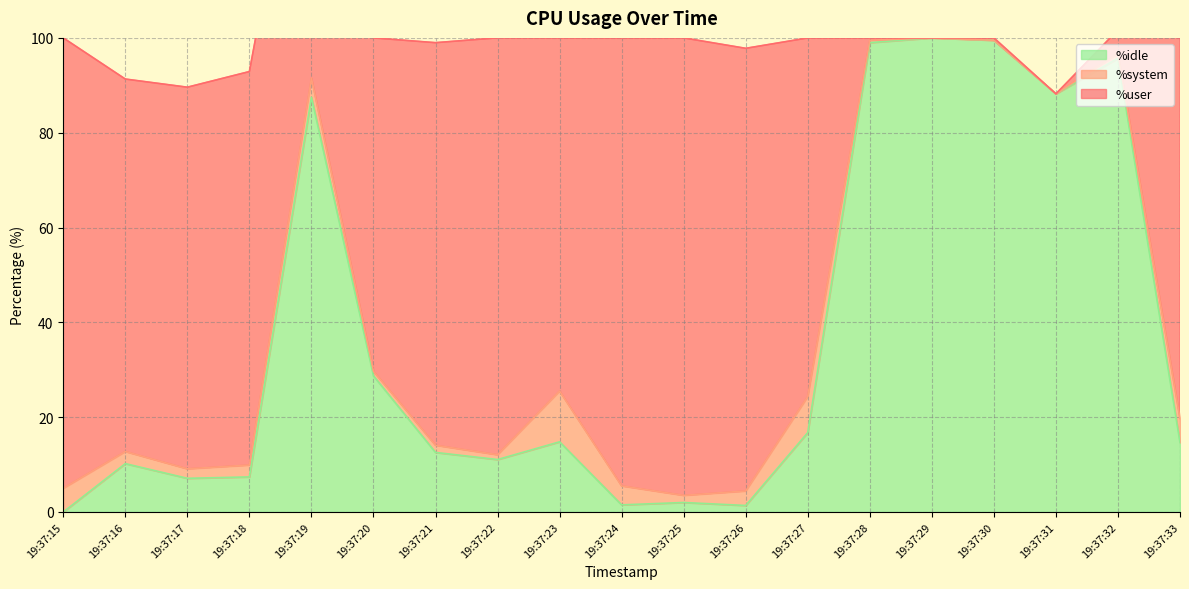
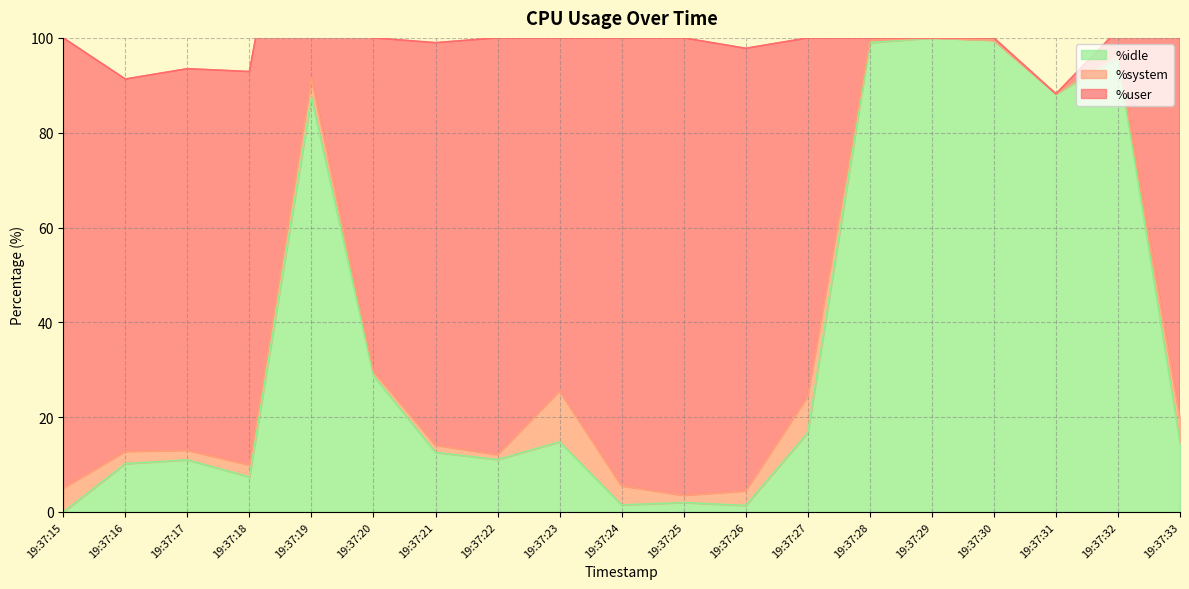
  {
    "%idle": {
      "19:37:15": 0,
      "19:37:16": 10,
-     "19:37:17": 7,
+     "19:37:17": 11,
      "19:37:18": 7,
      "19:37:19": 87,
      "19:37:20": 29,
      "19:37:21": 13,
      "19:37:22": 11,
      "19:37:23": 15,
      "19:37:24": 2,
      "19:37:25": 2,
      "19:37:26": 1,
      "19:37:27": 17,
      "19:37:33": 15
    }
  }
